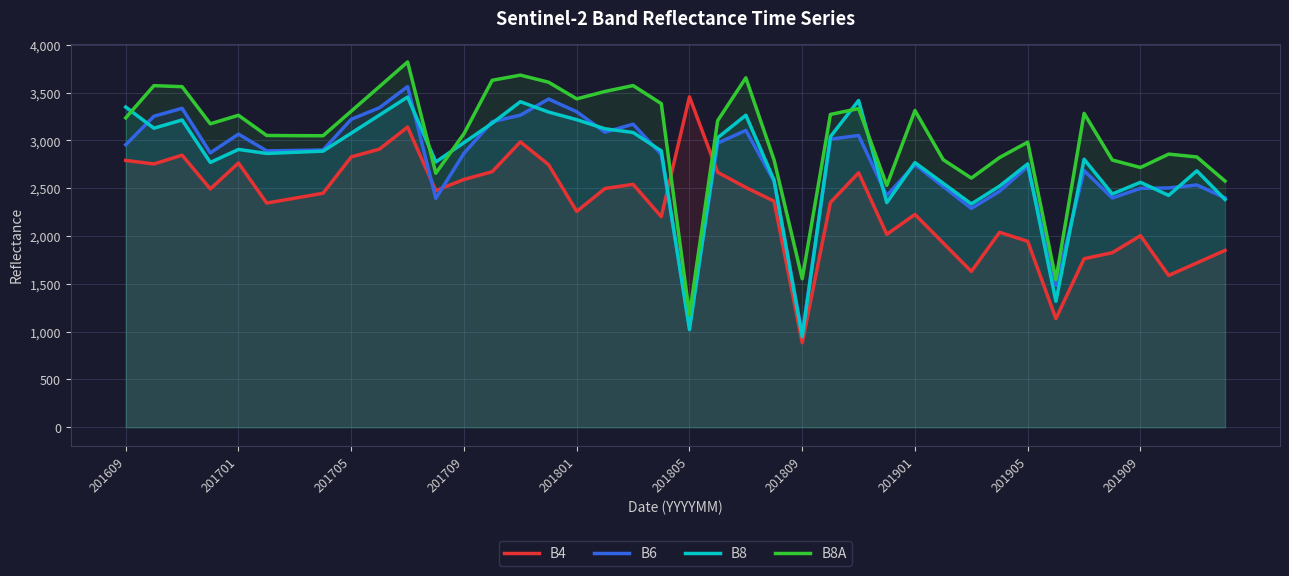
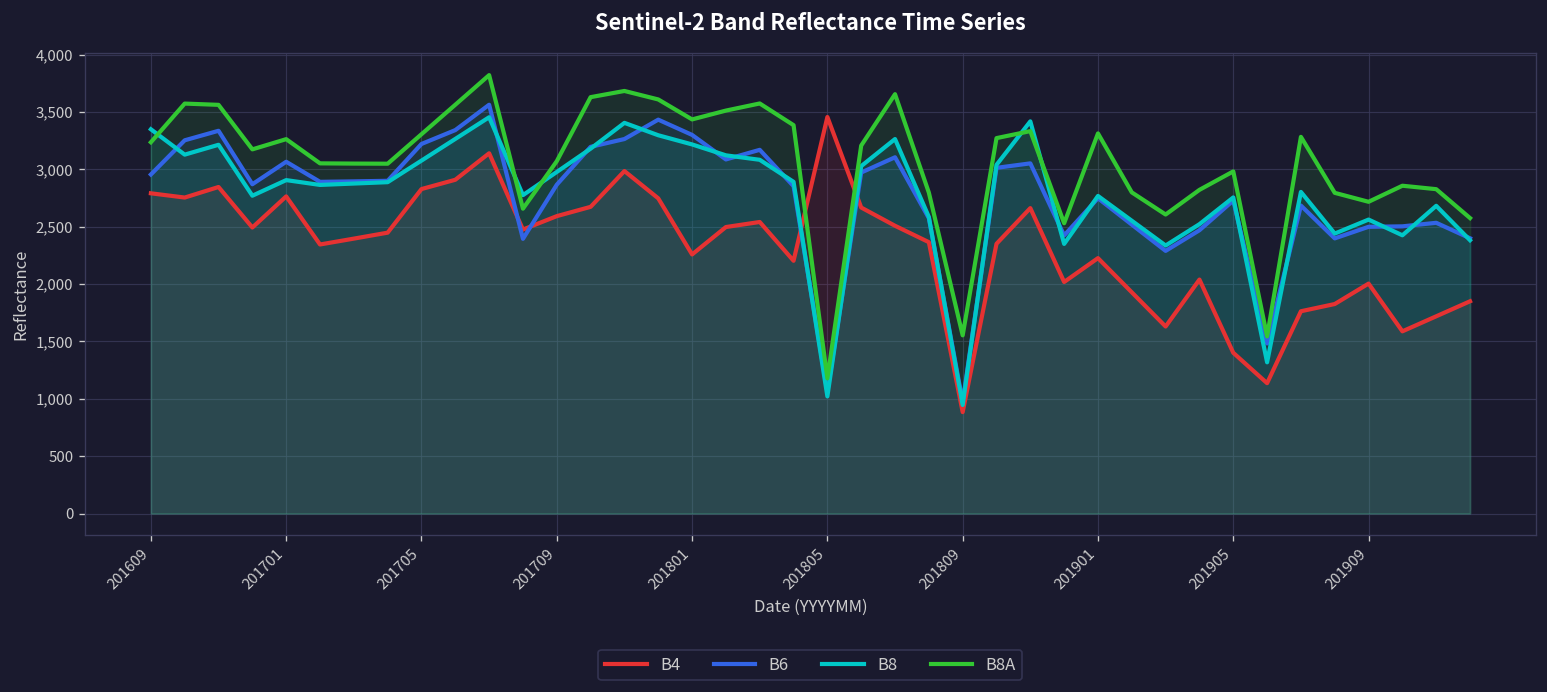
  {
    "B4": {
      "201609": "2,800",
      "201701": "2,800",
      "201705": "2,800",
      "201709": "2,600",
      "201801": "2,300",
      "201805": "3,500",
      "201809": "900",
      "201901": "2,200",
-     "201905": "1,900",
+     "201905": "1,400",
      "201909": "2,000"
    },
    "B6": {
      "201609": "3,000",
      "201701": "3,100",
      "201705": "3,200",
      "201709": "2,900",
      "201801": "3,300",
      "201805": "1,100",
      "201905": "2,700",
      "201909": "2,500"
    },
    "B8": {
      "201609": "3,300",
      "201701": "2,900",
      "201705": "3,100",
      "201709": "3,000",
      "201801": "3,200",
      "201805": "1,000",
      "201905": "2,800",
      "201909": "2,600"
    },
    "B8A": {
      "201609": "3,200",
      "201701": "3,300",
      "201705": "3,300",
      "201709": "3,100",
      "201801": "3,400",
      "201805": "1,200",
      "201809": "1,600",
      "201901": "3,300",
      "201905": "3,000",
      "201909": "2,700"
    }
  }
